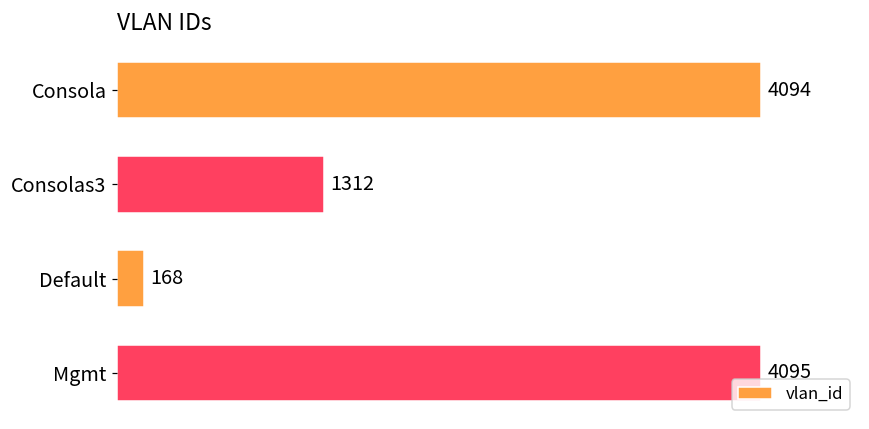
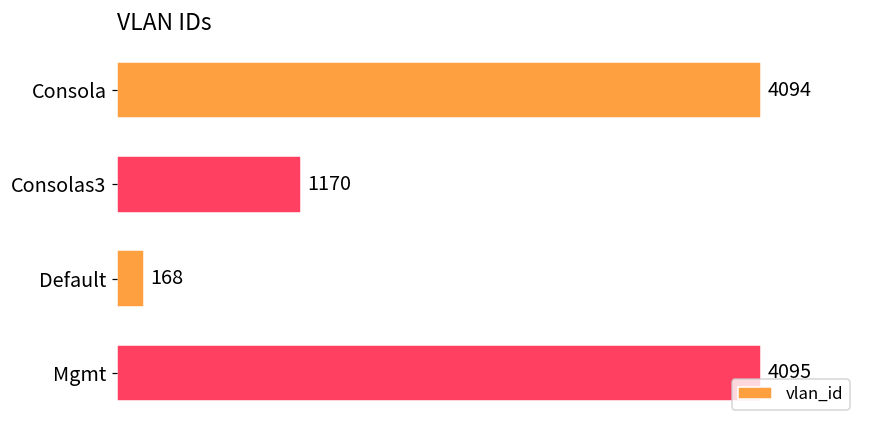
  {
    "Consola": 4094,
-   "Consolas3": 1312,
+   "Consolas3": 1170,
    "Default": 168
  }
